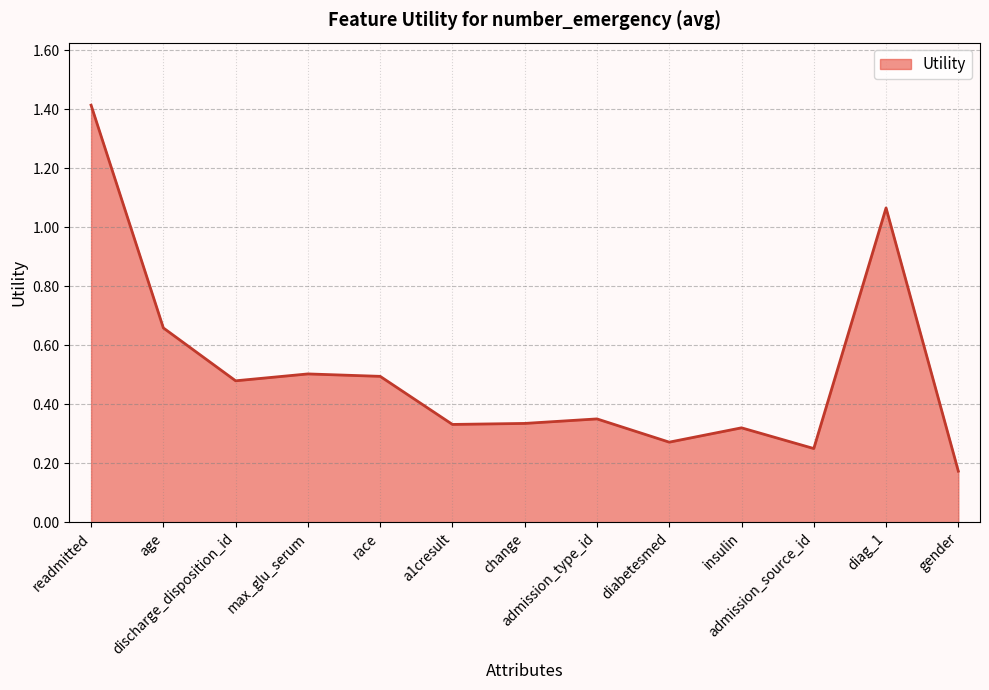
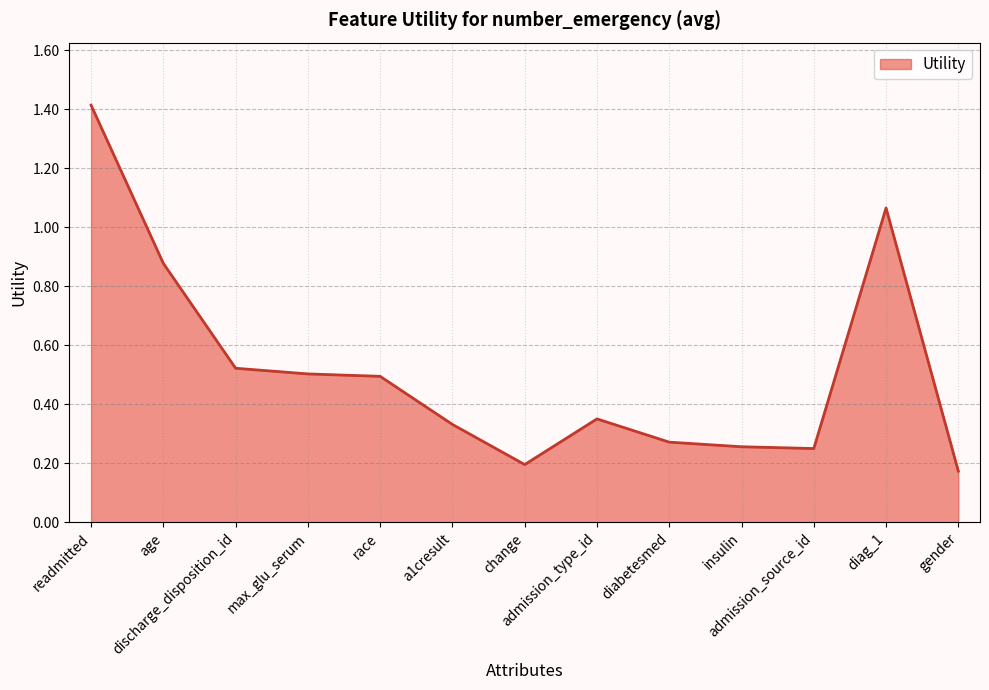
  {
    "readmitted": 1.41,
-   "age": 0.66,
-   "discharge_disposition_id": 0.48,
+   "age": 0.88,
+   "discharge_disposition_id": 0.52,
    "max_glu_serum": 0.50,
    "race": 0.49,
    "a1cresult": 0.33,
-   "change": 0.34,
+   "change": 0.20,
    "admission_type_id": 0.35,
    "diabetesmed": 0.27,
-   "insulin": 0.32,
+   "insulin": 0.26,
    "admission_source_id": 0.25,
    "diag_1": 1.07,
    "gender": 0.17
  }
